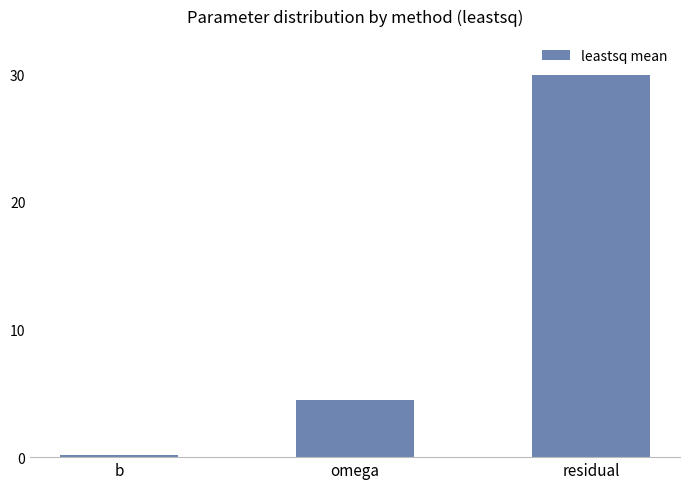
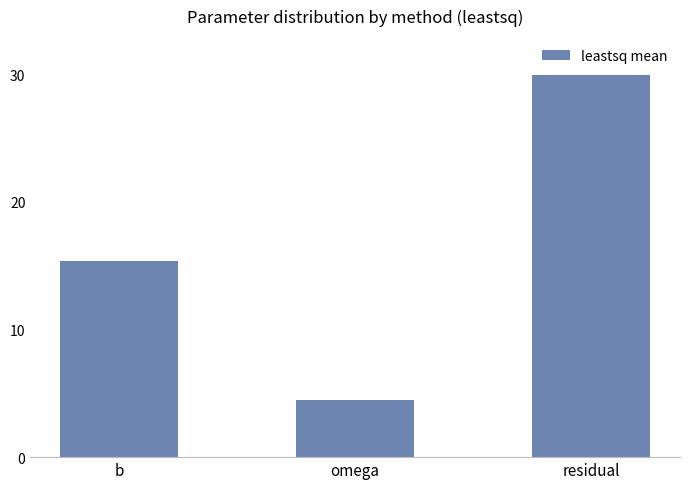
  {
-   "b": 0.2,
+   "b": 15.3,
    "omega": 4.5,
    "residual": 29.9
  }
